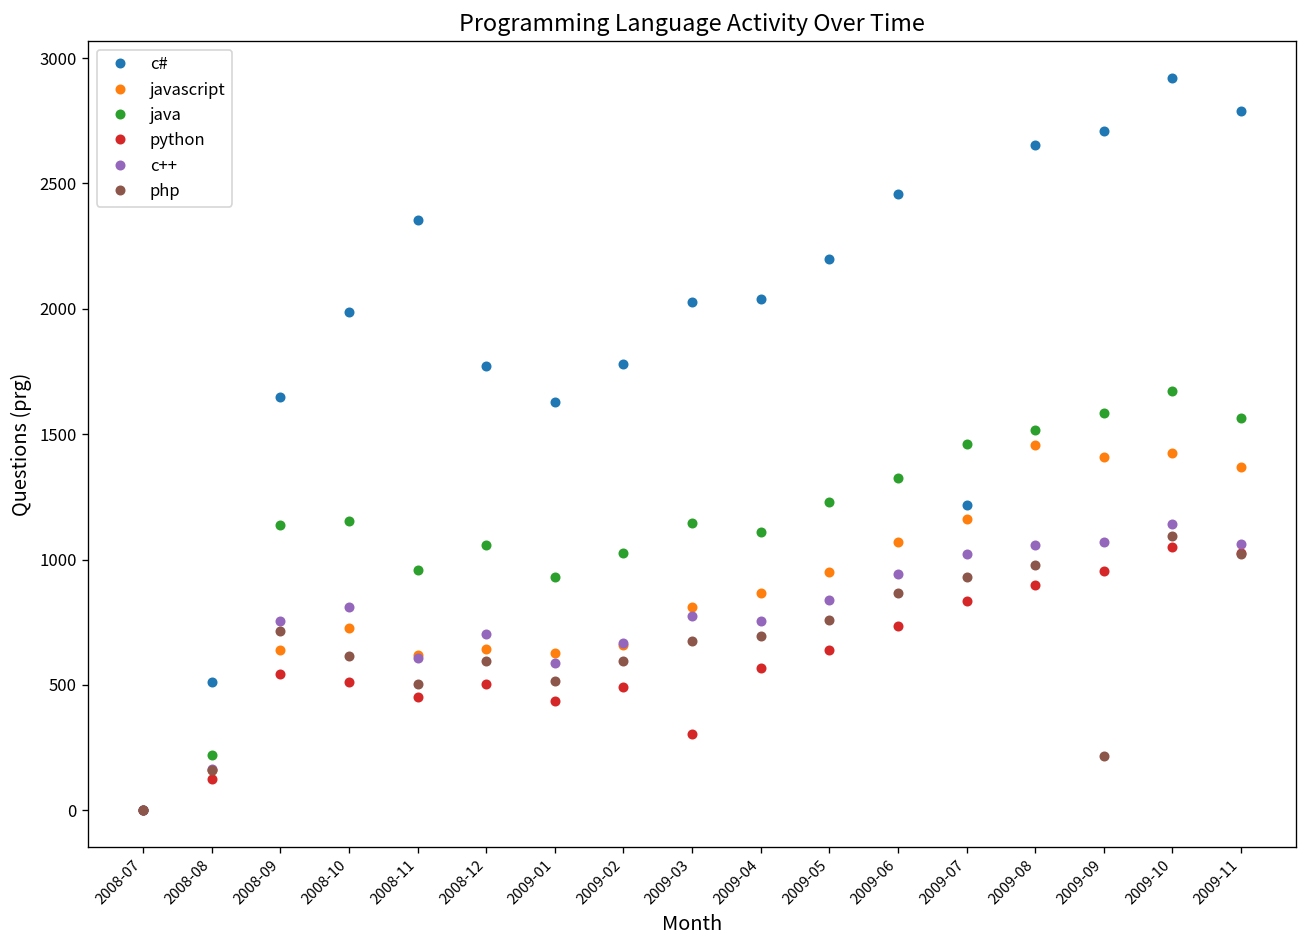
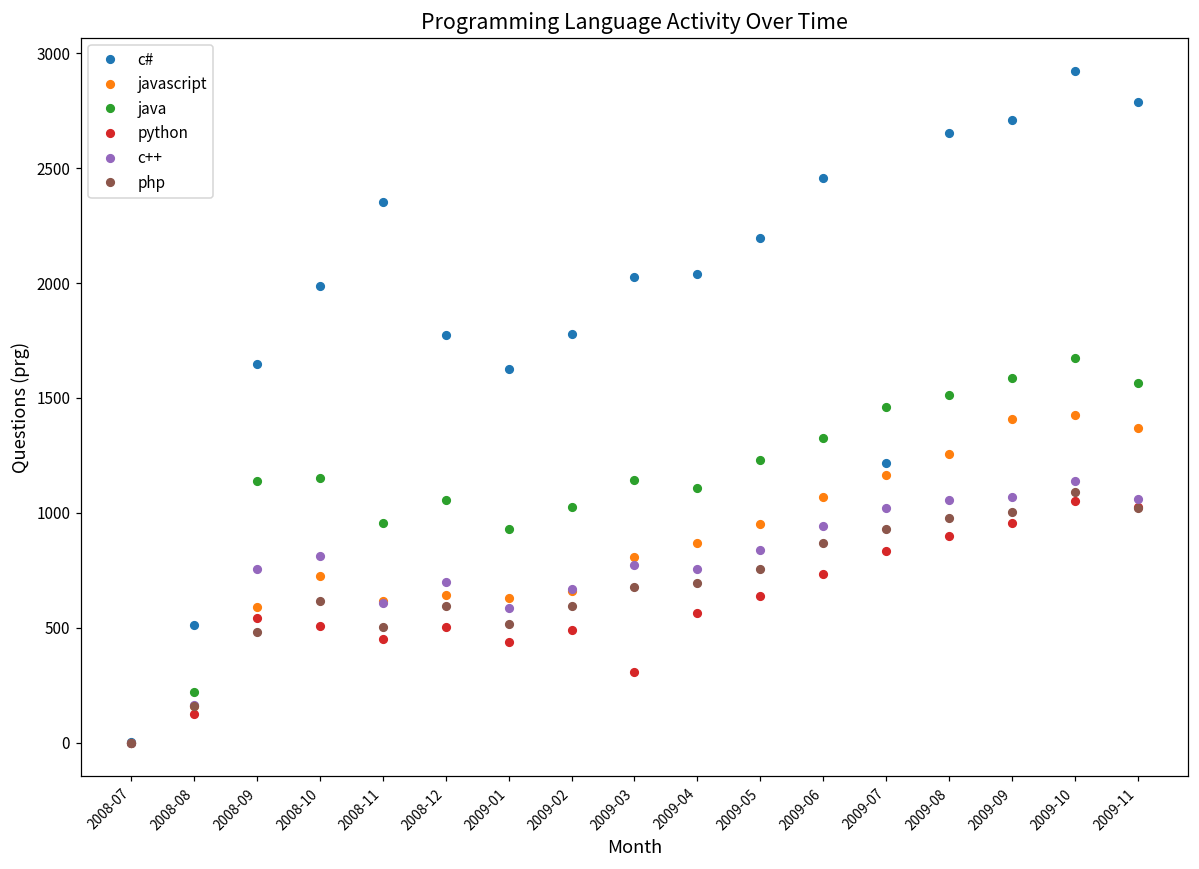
  {
    "c#": {
      "2008-08": 510,
      "2008-09": 1650,
      "2008-10": 1990,
      "2008-11": 2350,
      "2008-12": 1770,
      "2009-01": 1630,
      "2009-02": 1780,
      "2009-03": 2030,
      "2009-04": 2040,
      "2009-05": 2200,
      "2009-06": 2460,
      "2009-07": 1220,
      "2009-08": 2650,
      "2009-09": 2710,
      "2009-10": 2920,
      "2009-11": 2790
    },
    "javascript": {
-     "2008-09": 640,
+     "2008-09": 590,
      "2008-10": 730,
      "2008-12": 640,
      "2009-01": 630,
      "2009-03": 810,
      "2009-04": 870,
      "2009-05": 950,
      "2009-06": 1070,
      "2009-07": 1160,
-     "2009-08": 1460,
+     "2009-08": 1260,
      "2009-09": 1410,
      "2009-10": 1420,
      "2009-11": 1370
    },
    "java": {
      "2008-08": 220,
      "2008-09": 1140,
      "2008-10": 1150,
      "2008-11": 960,
      "2008-12": 1060,
      "2009-01": 930,
      "2009-02": 1030,
      "2009-03": 1150,
      "2009-04": 1110,
      "2009-05": 1230,
      "2009-06": 1330,
      "2009-07": 1460,
      "2009-08": 1520,
      "2009-09": 1590,
      "2009-10": 1670,
      "2009-11": 1560
    },
    "python": {
      "2008-08": 120,
      "2008-09": 540,
      "2008-10": 510,
      "2008-11": 450,
      "2008-12": 500,
      "2009-01": 440,
      "2009-02": 490,
      "2009-03": 310,
      "2009-04": 570,
      "2009-05": 640,
      "2009-06": 740,
      "2009-07": 840,
      "2009-08": 900,
      "2009-09": 960,
      "2009-10": 1050
    },
    "c++": {
      "2008-09": 760,
      "2008-10": 810,
      "2008-12": 700,
      "2009-01": 590,
      "2009-03": 770,
      "2009-04": 760,
      "2009-05": 840,
      "2009-06": 940,
      "2009-07": 1020,
      "2009-08": 1060,
      "2009-09": 1070,
      "2009-10": 1140,
      "2009-11": 1060
    },
    "php": {
-     "2008-09": 710,
+     "2008-09": 480,
      "2008-10": 620,
      "2008-11": 500,
      "2008-12": 600,
      "2009-01": 520,
      "2009-02": 600,
      "2009-03": 680,
      "2009-04": 690,
      "2009-05": 760,
      "2009-06": 870,
      "2009-07": 930,
      "2009-08": 980,
-     "2009-09": 220,
+     "2009-09": 1000,
      "2009-10": 1090
    }
  }
